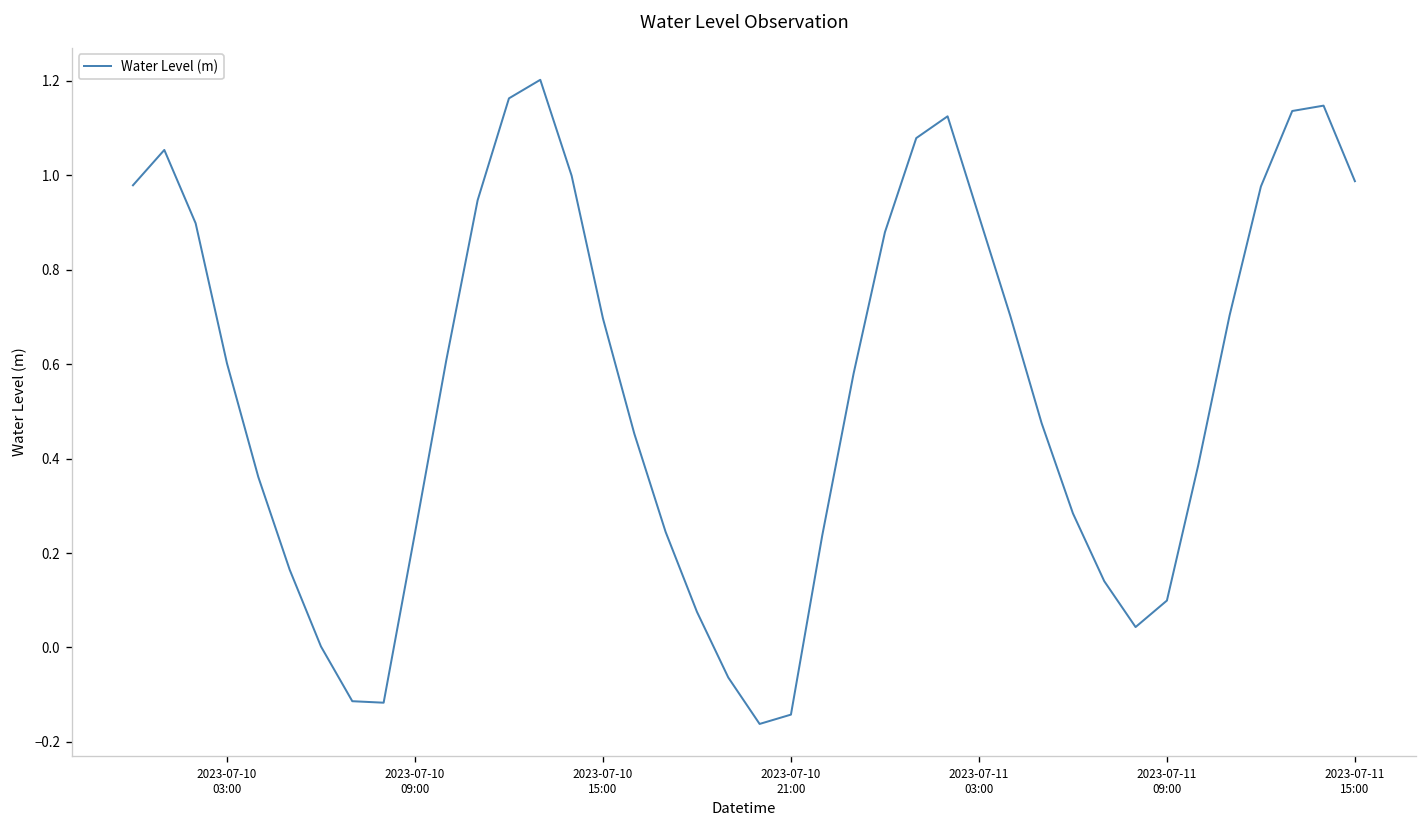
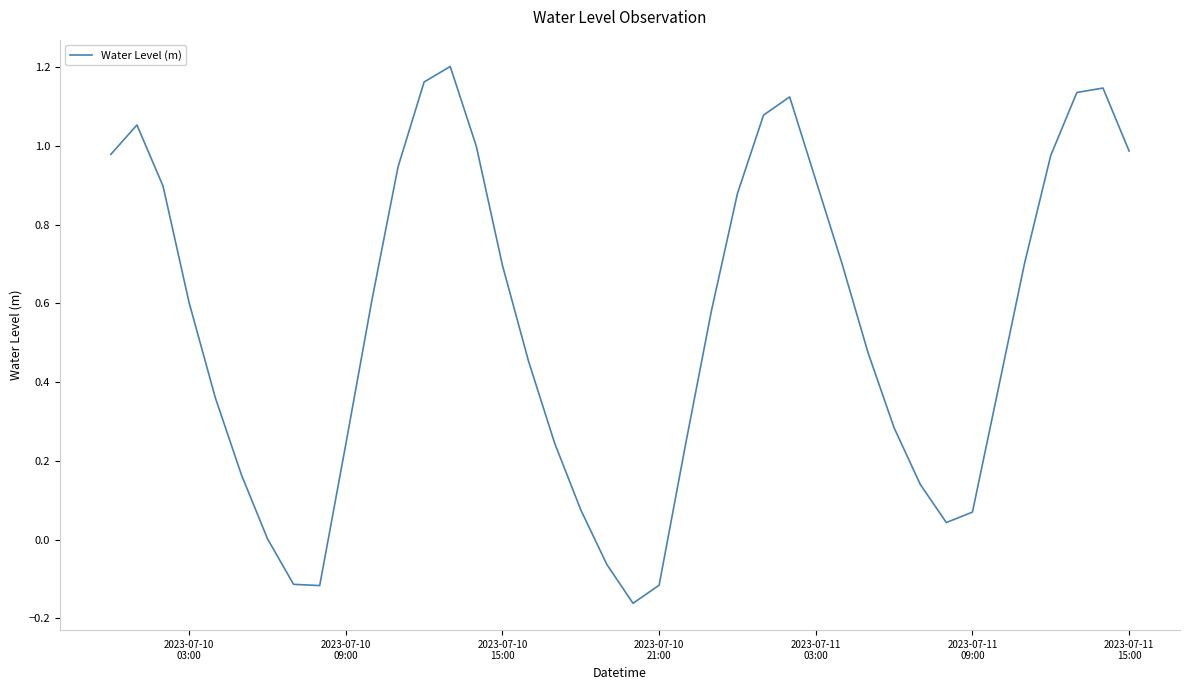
  {
    "2023-07-10 03:00": 0.60,
    "2023-07-10 09:00": 0.24,
    "2023-07-10 15:00": 0.70,
-   "2023-07-10 21:00": -0.14,
+   "2023-07-10 21:00": -0.12,
    "2023-07-11 03:00": 0.91,
-   "2023-07-11 09:00": 0.10,
+   "2023-07-11 09:00": 0.07,
    "2023-07-11 15:00": 0.99
  }
